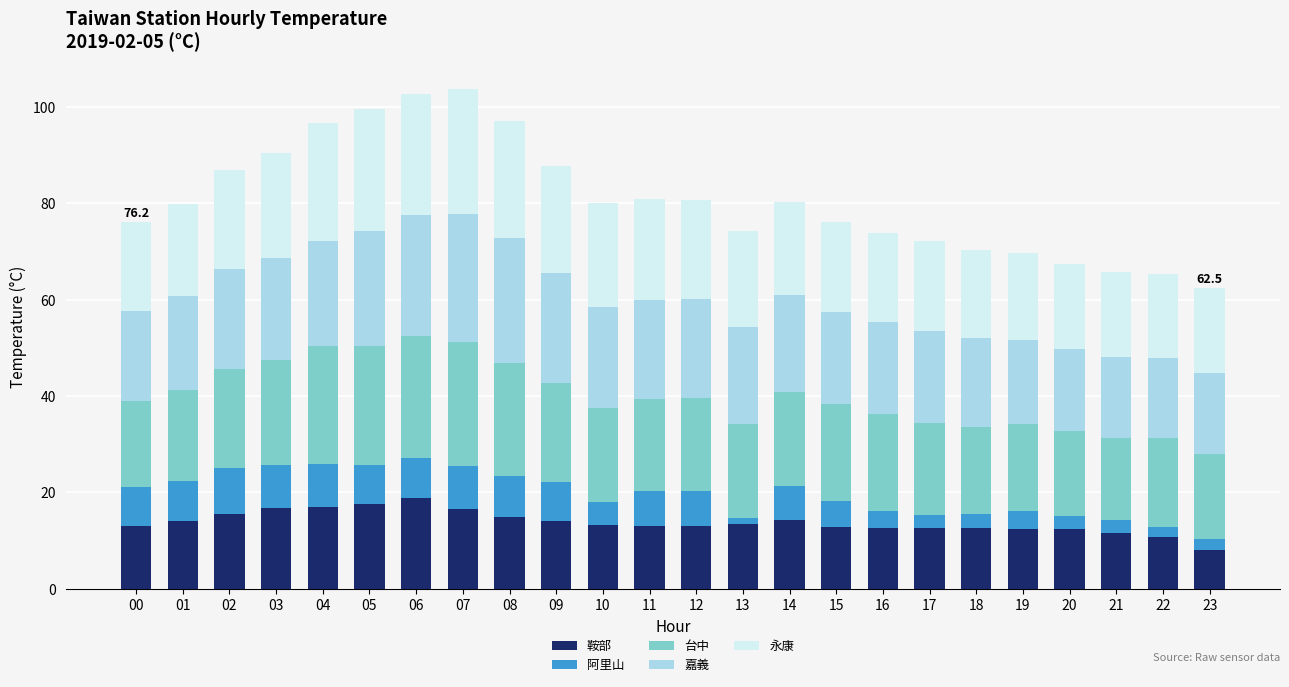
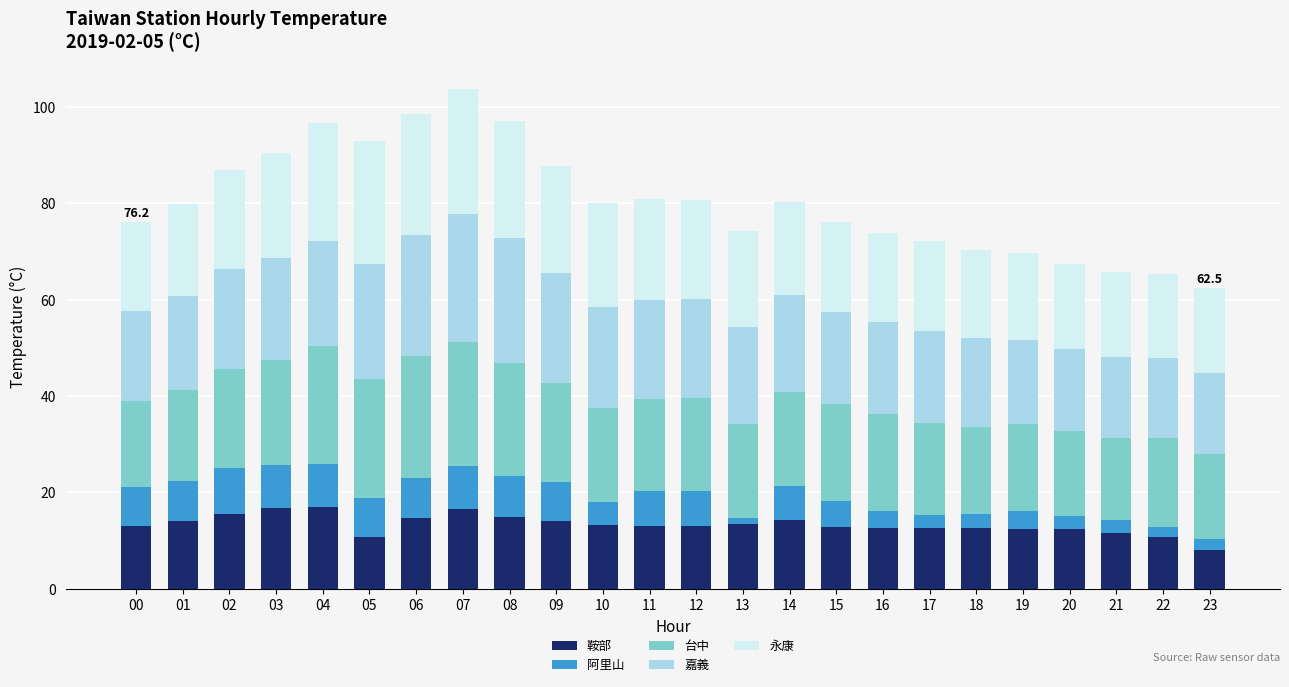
  {
    "鞍部": {
      "00": 13,
      "01": 14,
      "02": 16,
      "03": 17,
      "04": 17,
-     "05": 18,
-     "06": 19,
+     "05": 11,
+     "06": 15,
      "07": 17,
      "08": 15,
      "09": 14,
      "10": 13,
      "11": 13,
      "12": 13,
      "13": 13,
      "14": 14,
      "15": 13,
      "16": 13,
      "17": 13,
      "18": 13,
      "19": 13,
      "20": 13,
      "21": 12,
      "22": 11,
      "23": 8
    },
    "阿里山": {
      "00": 8,
      "01": 8,
      "02": 10,
      "03": 9,
      "04": 9,
      "05": 8,
      "06": 8,
      "07": 9,
      "08": 9,
      "09": 8,
      "10": 5,
      "11": 7,
      "12": 7,
      "13": 1,
      "14": 7,
      "15": 5,
      "16": 4,
      "17": 3,
      "18": 3,
      "19": 4,
      "20": 3,
      "21": 3,
      "22": 2,
      "23": 2
    }
  }
